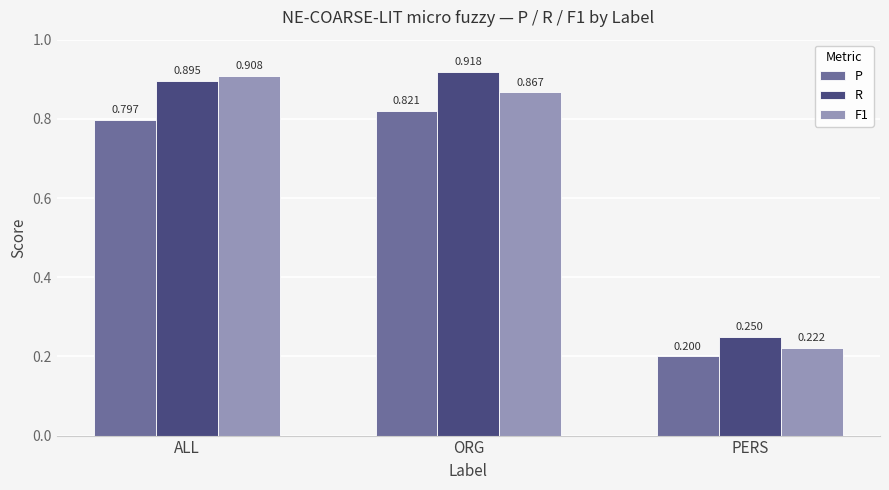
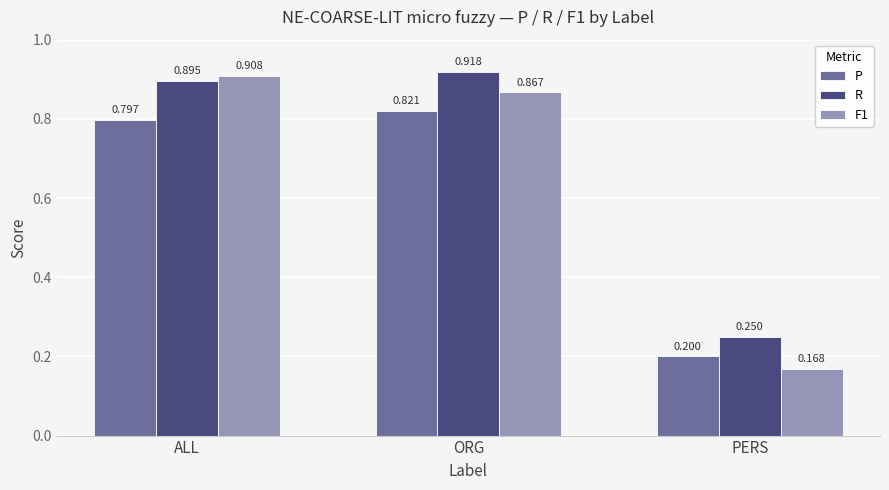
  {
    "F1": {
      "ALL": 0.908,
      "ORG": 0.867,
-     "PERS": 0.222
+     "PERS": 0.168
    }
  }
